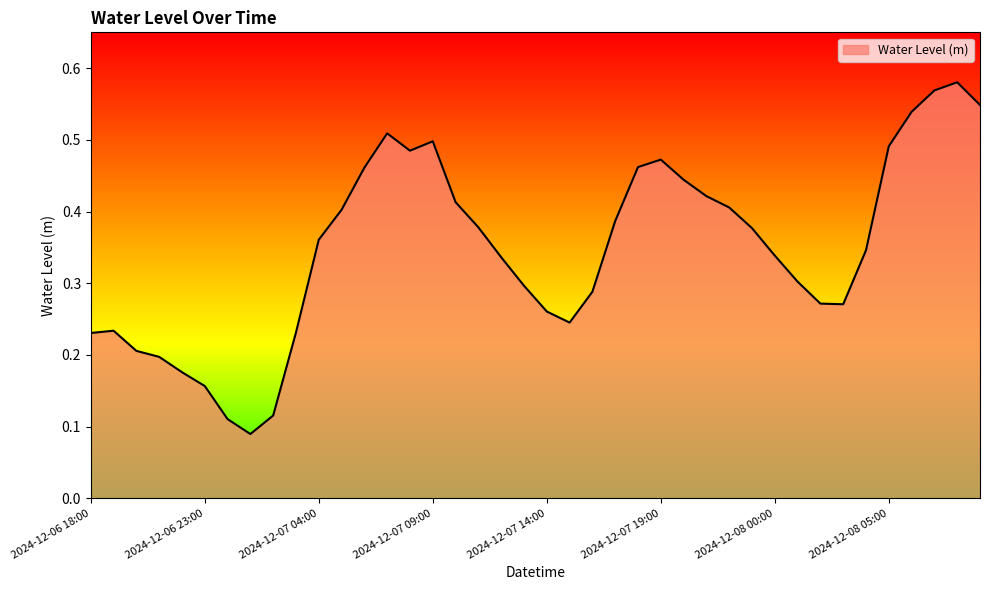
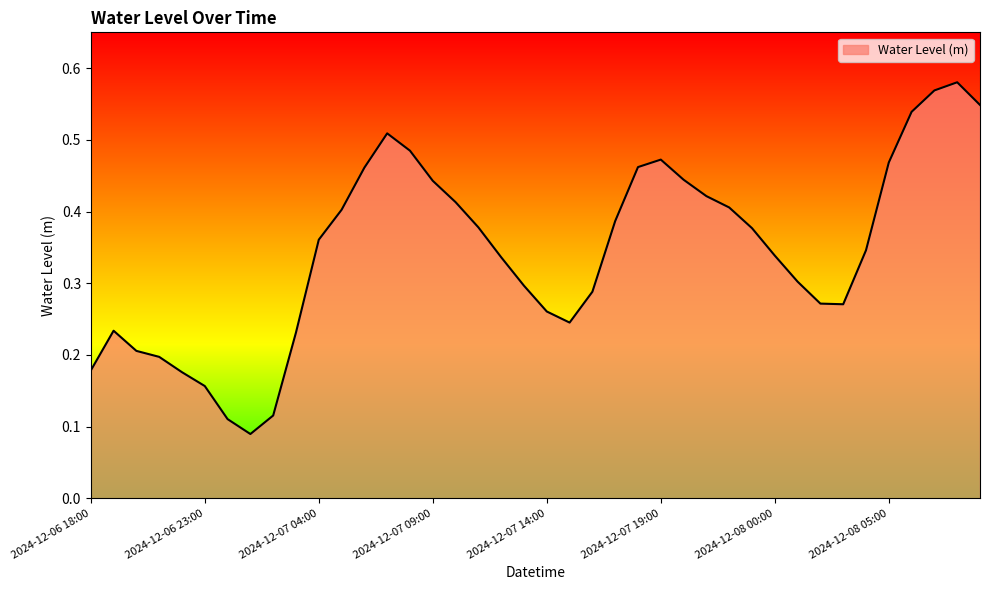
  {
-   "2024-12-06 18:00": 0.23,
+   "2024-12-06 18:00": 0.18,
    "2024-12-06 23:00": 0.16,
    "2024-12-07 04:00": 0.36,
-   "2024-12-07 09:00": 0.50,
+   "2024-12-07 09:00": 0.44,
    "2024-12-07 14:00": 0.26,
    "2024-12-07 19:00": 0.47,
    "2024-12-08 00:00": 0.34,
-   "2024-12-08 05:00": 0.49
+   "2024-12-08 05:00": 0.47
  }
